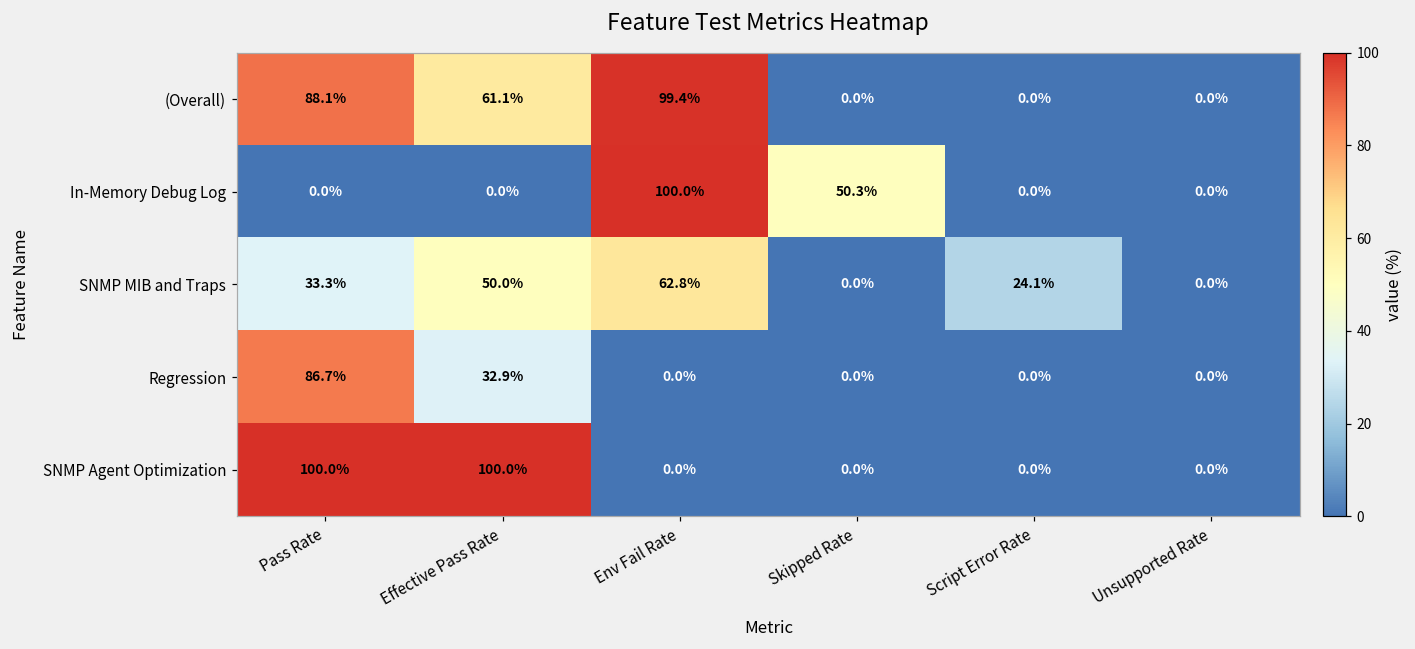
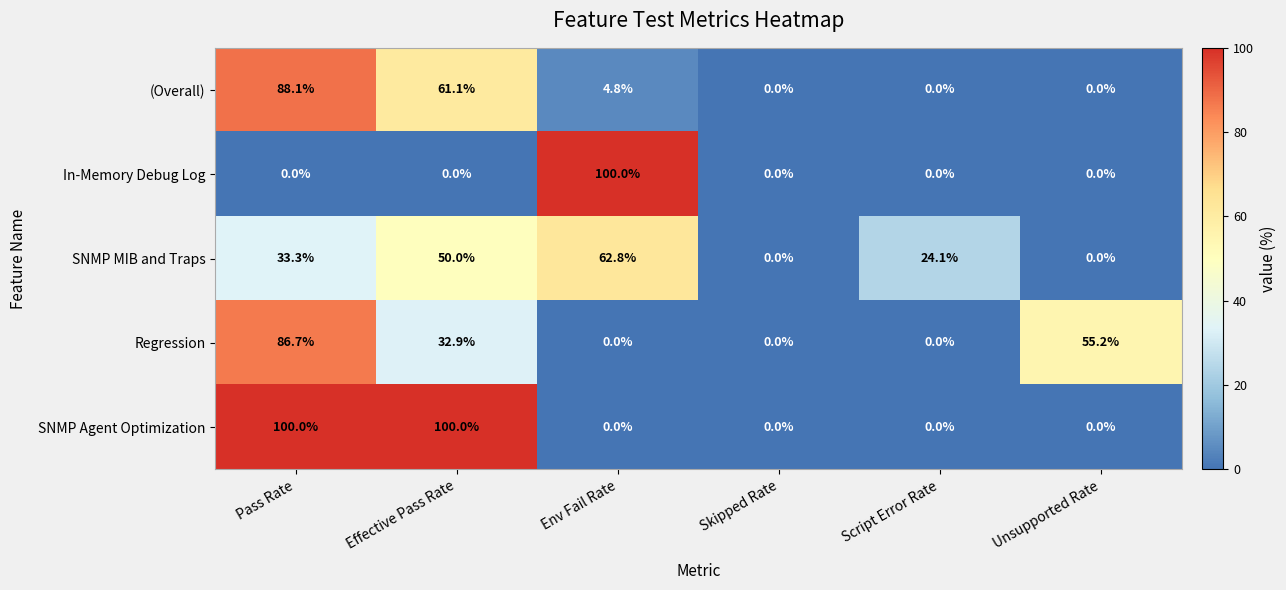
  {
    "(Overall)": {
      "Pass Rate": "88.1%",
      "Effective Pass Rate": "61.1%",
-     "Env Fail Rate": "99.4%",
+     "Env Fail Rate": "4.8%",
      "Skipped Rate": "0.0%",
      "Script Error Rate": "0.0%",
      "Unsupported Rate": "0.0%"
    },
    "In-Memory Debug Log": {
      "Pass Rate": "0.0%",
      "Effective Pass Rate": "0.0%",
      "Env Fail Rate": "100.0%",
-     "Skipped Rate": "50.3%",
+     "Skipped Rate": "0.0%",
      "Script Error Rate": "0.0%",
      "Unsupported Rate": "0.0%"
    },
    "SNMP MIB and Traps": {
      "Pass Rate": "33.3%",
      "Effective Pass Rate": "50.0%",
      "Env Fail Rate": "62.8%",
      "Skipped Rate": "0.0%",
      "Script Error Rate": "24.1%",
      "Unsupported Rate": "0.0%"
    },
    "Regression": {
      "Pass Rate": "86.7%",
      "Effective Pass Rate": "32.9%",
      "Env Fail Rate": "0.0%",
      "Skipped Rate": "0.0%",
      "Script Error Rate": "0.0%",
-     "Unsupported Rate": "0.0%"
+     "Unsupported Rate": "55.2%"
    },
    "SNMP Agent Optimization": {
      "Pass Rate": "100.0%",
      "Effective Pass Rate": "100.0%",
      "Env Fail Rate": "0.0%",
      "Skipped Rate": "0.0%",
      "Script Error Rate": "0.0%",
      "Unsupported Rate": "0.0%"
    }
  }
